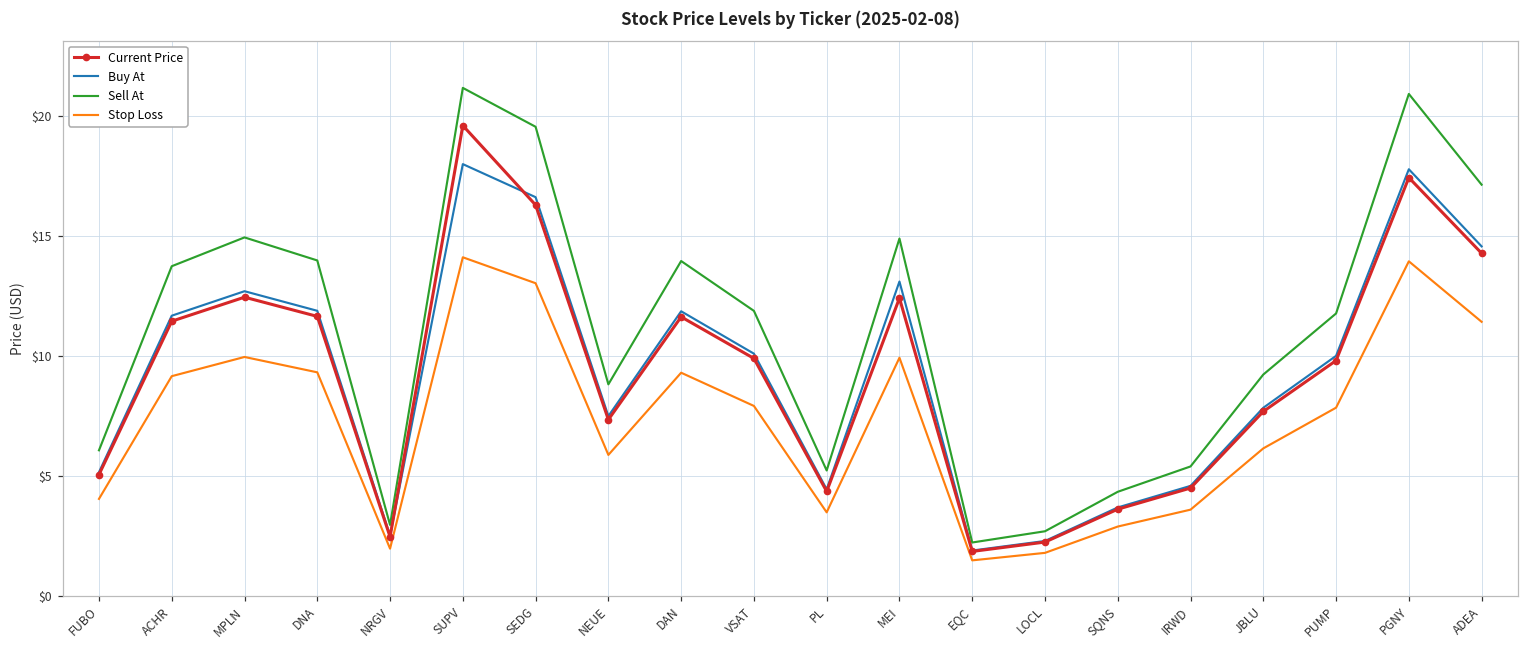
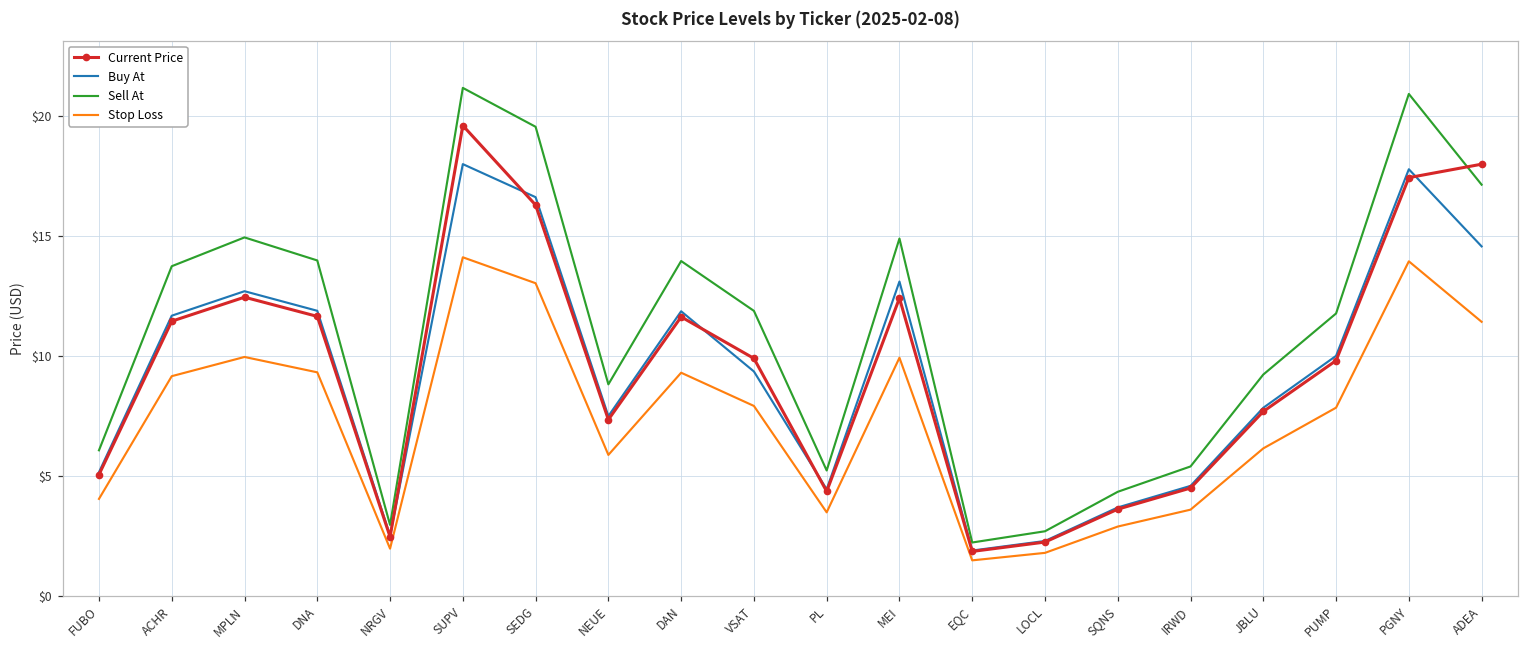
  {
    "Current Price": {
      "ACHR": "$11.5",
      "MPLN": "$12.5",
      "DNA": "$11.7",
      "SUPV": "$19.6",
      "SEDG": "$16.3",
      "NEUE": "$7.4",
      "DAN": "$11.6",
      "VSAT": "$9.9",
      "MEI": "$12.4",
      "JBLU": "$7.7",
      "PUMP": "$9.8",
      "PGNY": "$17.4",
-     "ADEA": "$14.3"
+     "ADEA": "$18.0"
    },
    "Buy At": {
      "ACHR": "$11.7",
      "MPLN": "$12.7",
      "DNA": "$11.9",
      "SUPV": "$18.0",
      "SEDG": "$16.6",
      "NEUE": "$7.5",
      "DAN": "$11.9",
-     "VSAT": "$10.1",
+     "VSAT": "$9.4",
      "MEI": "$13.1",
      "JBLU": "$7.8",
      "PUMP": "$10.0",
      "PGNY": "$17.8",
      "ADEA": "$14.6"
    },
    "Sell At": {
      "FUBO": "$6.1",
      "ACHR": "$13.7",
      "MPLN": "$14.9",
      "DNA": "$14.0",
      "NRGV": "$3.0",
      "SUPV": "$21.2",
      "SEDG": "$19.5",
      "NEUE": "$8.8",
      "DAN": "$14.0",
      "VSAT": "$11.9",
      "PL": "$5.2",
      "MEI": "$14.9",
      "EQC": "$2.2",
      "LOCL": "$2.7",
      "SQNS": "$4.3",
      "IRWD": "$5.4",
      "JBLU": "$9.2",
      "PUMP": "$11.8",
      "PGNY": "$20.9",
      "ADEA": "$17.1"
    },
    "Stop Loss": {
      "FUBO": "$4.0",
      "ACHR": "$9.2",
      "MPLN": "$10.0",
      "DNA": "$9.3",
      "NRGV": "$2.0",
      "SUPV": "$14.1",
      "SEDG": "$13.0",
      "NEUE": "$5.9",
      "DAN": "$9.3",
      "VSAT": "$7.9",
      "PL": "$3.5",
      "MEI": "$9.9",
      "EQC": "$1.5",
      "LOCL": "$1.8",
      "SQNS": "$2.9",
      "IRWD": "$3.6",
      "JBLU": "$6.2",
      "PUMP": "$7.8",
      "PGNY": "$13.9",
      "ADEA": "$11.4"
    }
  }
